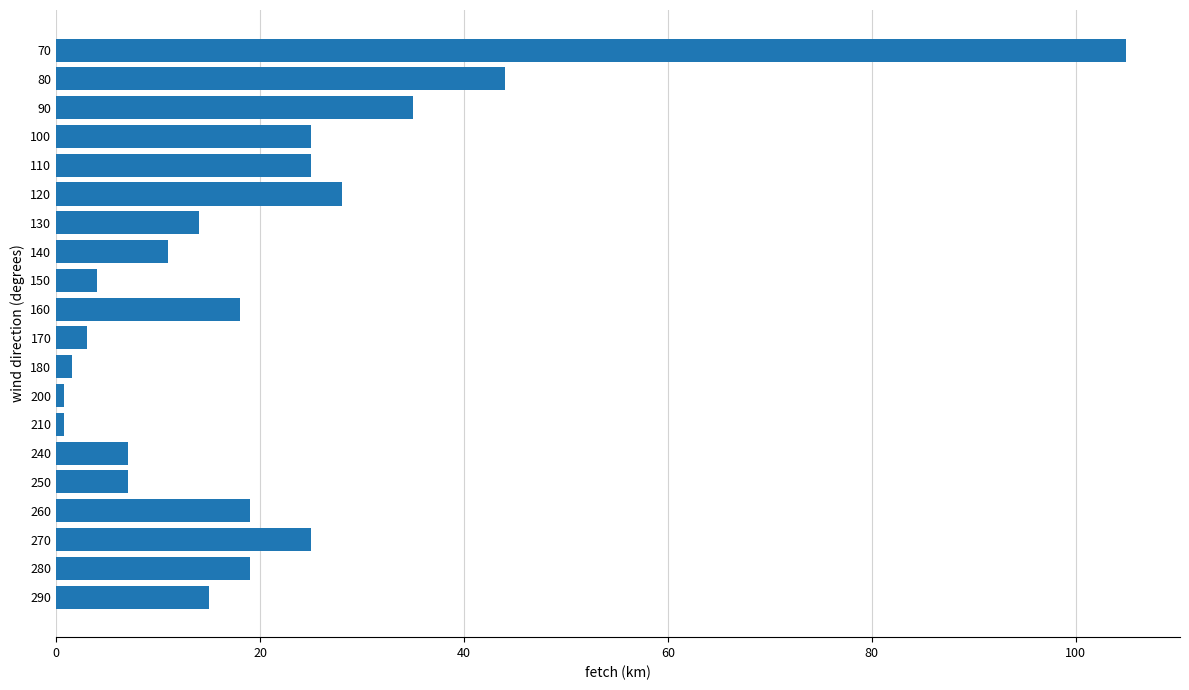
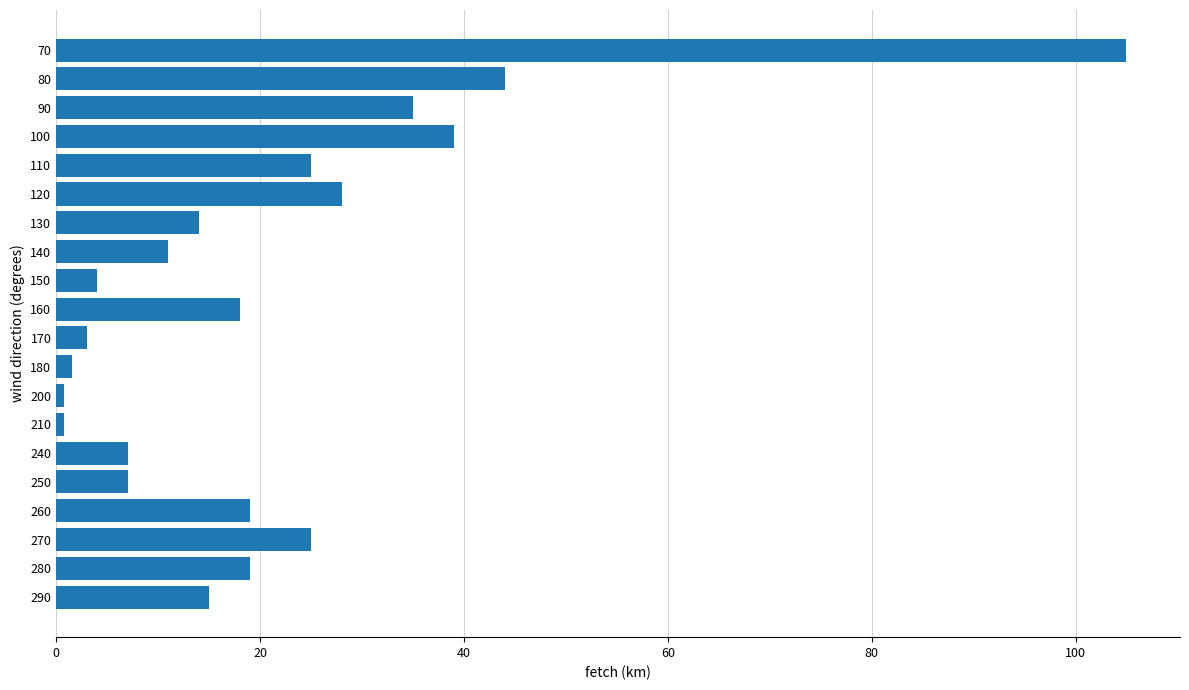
  {
    "70": 105,
    "80": 44,
    "90": 35,
-   "100": 25,
+   "100": 39,
    "110": 25,
    "120": 28,
    "130": 14,
    "140": 11,
    "150": 4,
    "160": 18,
    "170": 3,
    "180": 1.6,
    "200": 1,
    "210": 1,
    "240": 7,
    "250": 7,
    "260": 19,
    "270": 25,
    "280": 19,
    "290": 15
  }
